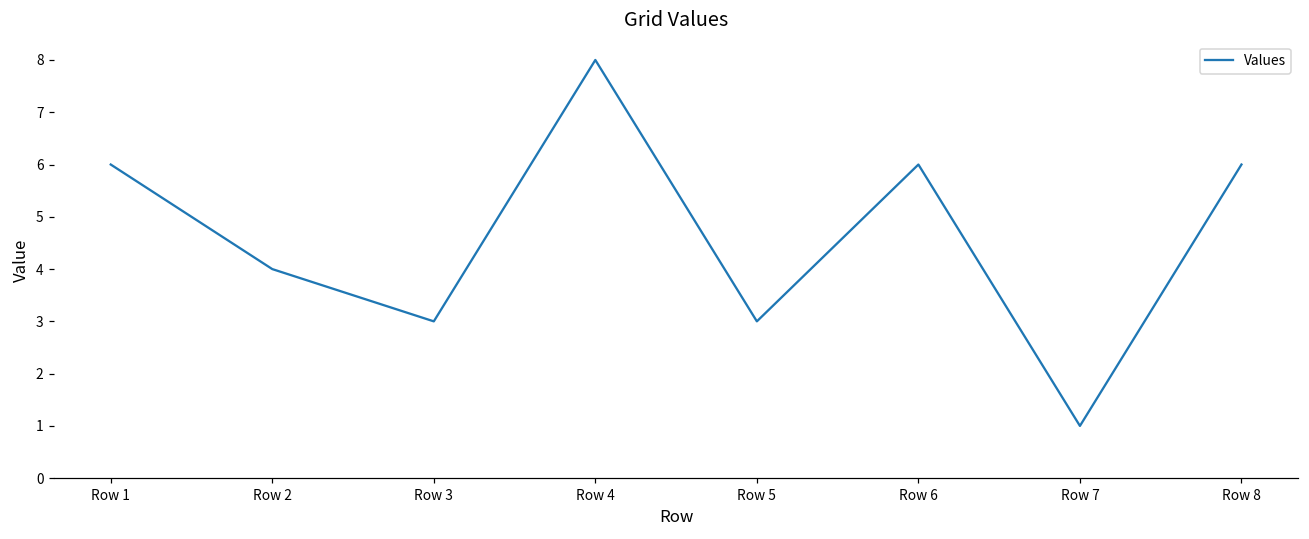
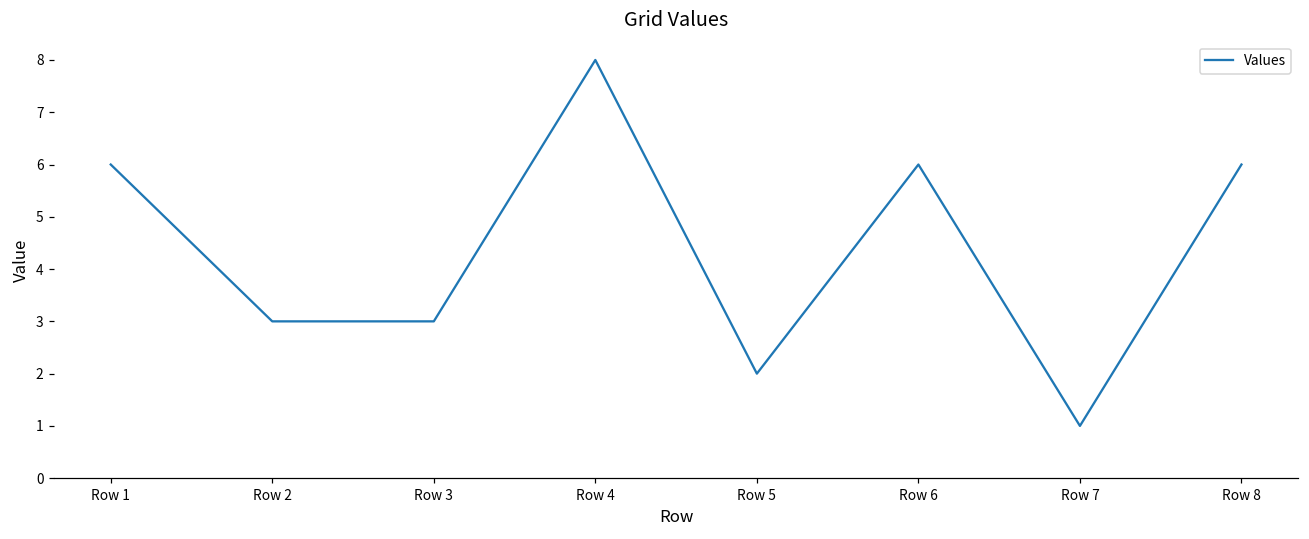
  {
    "Row 1": 6,
-   "Row 2": 4,
+   "Row 2": 3,
    "Row 3": 3,
    "Row 4": 8,
-   "Row 5": 3,
+   "Row 5": 2,
    "Row 6": 6,
    "Row 7": 1,
    "Row 8": 6
  }
